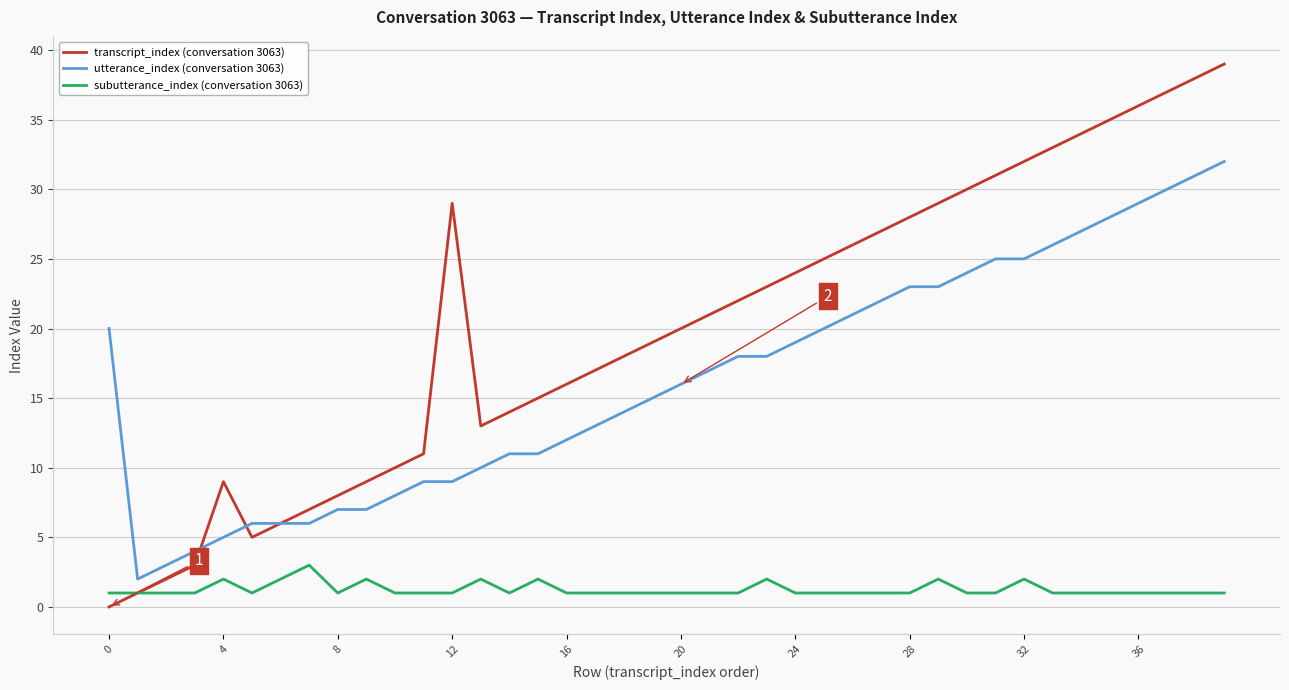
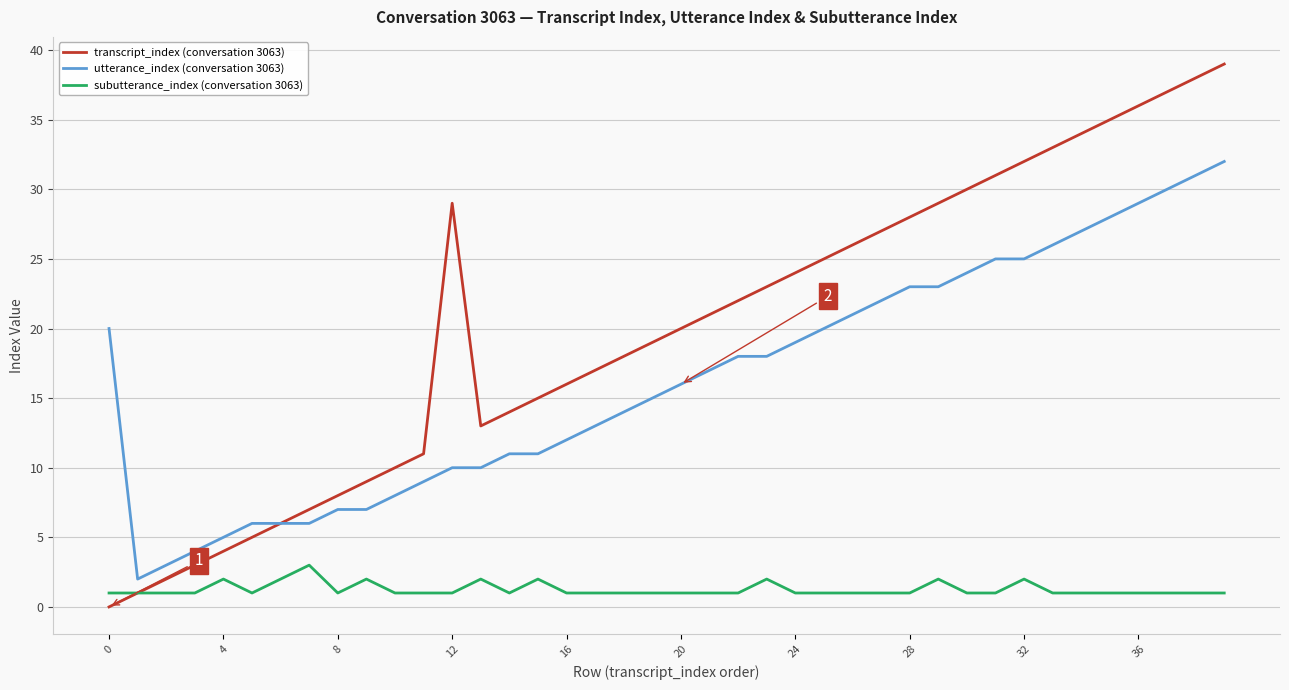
  {
    "transcript_index (conversation 3063)": {
      "0": 0,
-     "4": 9,
+     "4": 4,
      "8": 8,
      "12": 29,
      "16": 16,
      "20": 20,
      "24": 24,
      "28": 28,
      "32": 32,
      "36": 36
    },
    "utterance_index (conversation 3063)": {
      "0": 20,
      "4": 5,
      "8": 7,
-     "12": 9,
+     "12": 10,
      "16": 12,
      "20": 16,
      "24": 19,
      "28": 23,
      "32": 25,
      "36": 29
    },
    "subutterance_index (conversation 3063)": {
      "0": 1,
      "4": 2,
      "8": 1,
      "12": 1,
      "16": 1,
      "20": 1,
      "24": 1,
      "28": 1,
      "32": 2,
      "36": 1
    }
  }
